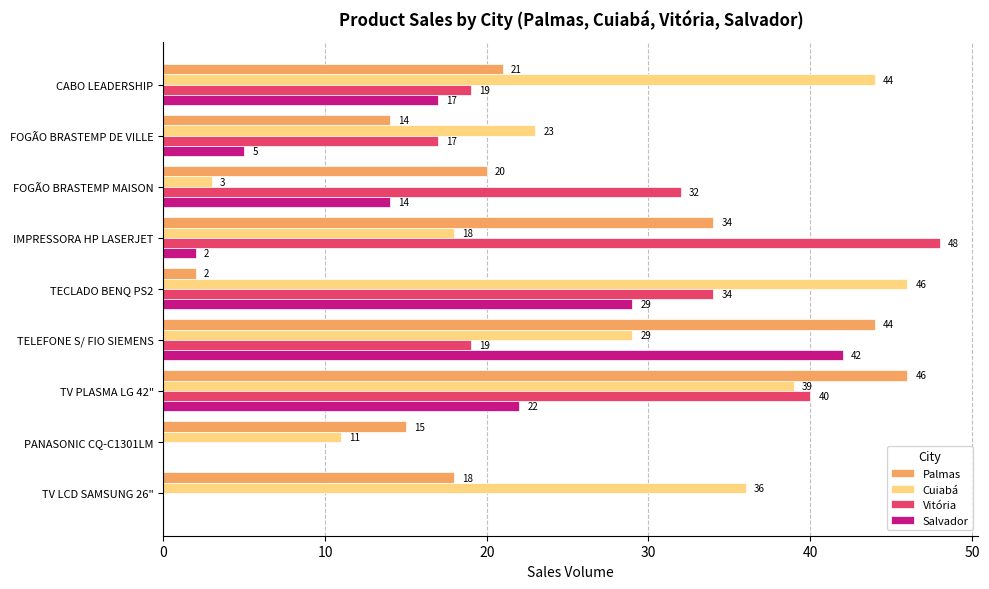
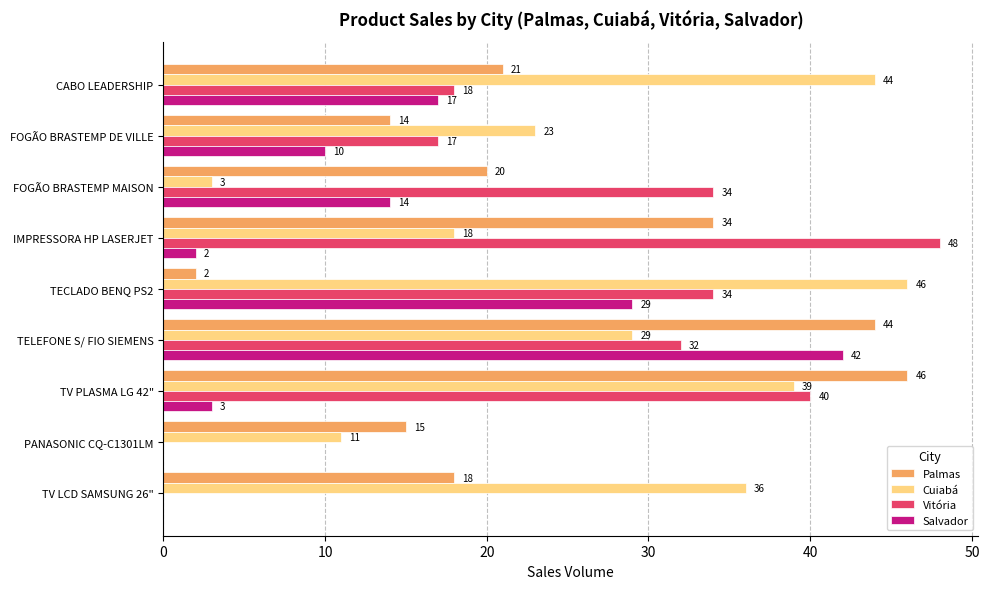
  {
    "Vitória": {
-     "CABO LEADERSHIP": 19,
+     "CABO LEADERSHIP": 18,
      "FOGÃO BRASTEMP DE VILLE": 17,
-     "FOGÃO BRASTEMP MAISON": 32,
+     "FOGÃO BRASTEMP MAISON": 34,
      "IMPRESSORA HP LASERJET": 48,
      "TECLADO BENQ PS2": 34,
-     "TELEFONE S/ FIO SIEMENS": 19,
+     "TELEFONE S/ FIO SIEMENS": 32,
      "TV PLASMA LG 42\"": 40
    },
    "Salvador": {
      "CABO LEADERSHIP": 17,
-     "FOGÃO BRASTEMP DE VILLE": 5,
+     "FOGÃO BRASTEMP DE VILLE": 10,
      "FOGÃO BRASTEMP MAISON": 14,
      "IMPRESSORA HP LASERJET": 2,
      "TECLADO BENQ PS2": 29,
      "TELEFONE S/ FIO SIEMENS": 42,
-     "TV PLASMA LG 42\"": 22
+     "TV PLASMA LG 42\"": 3
    }
  }
